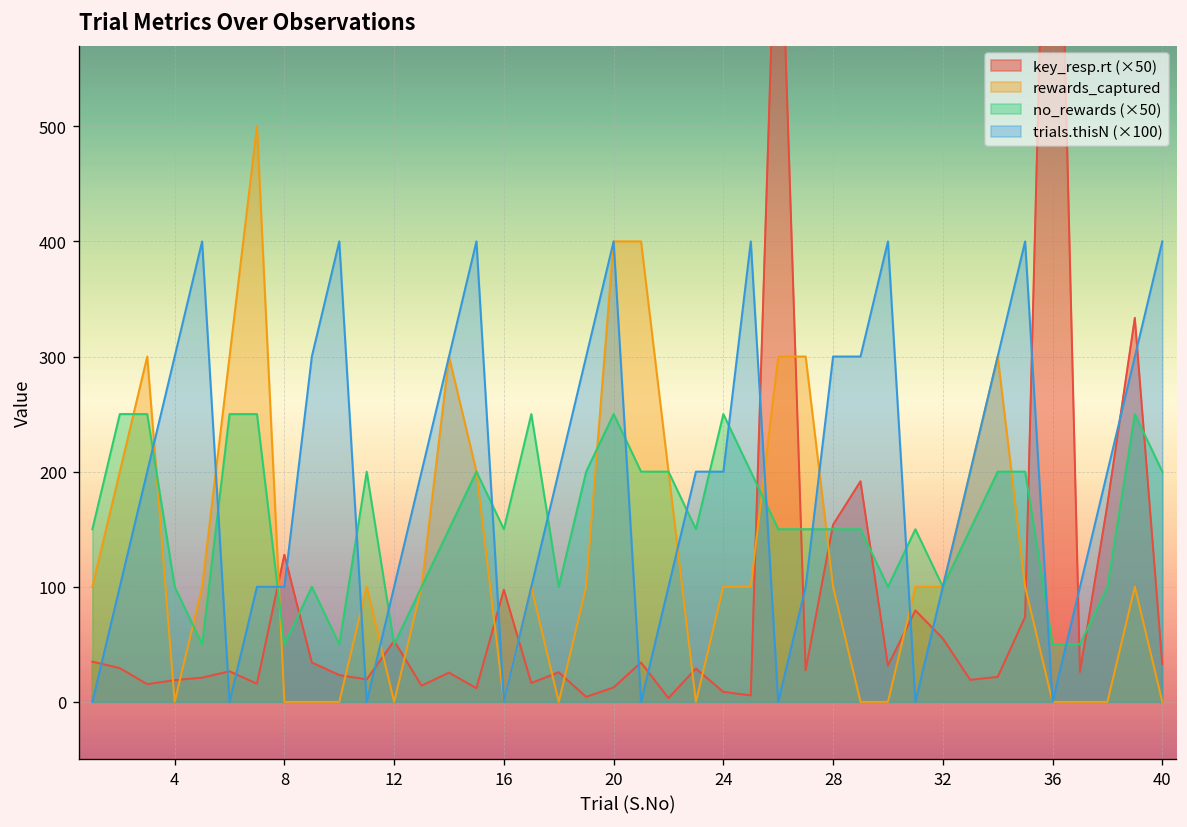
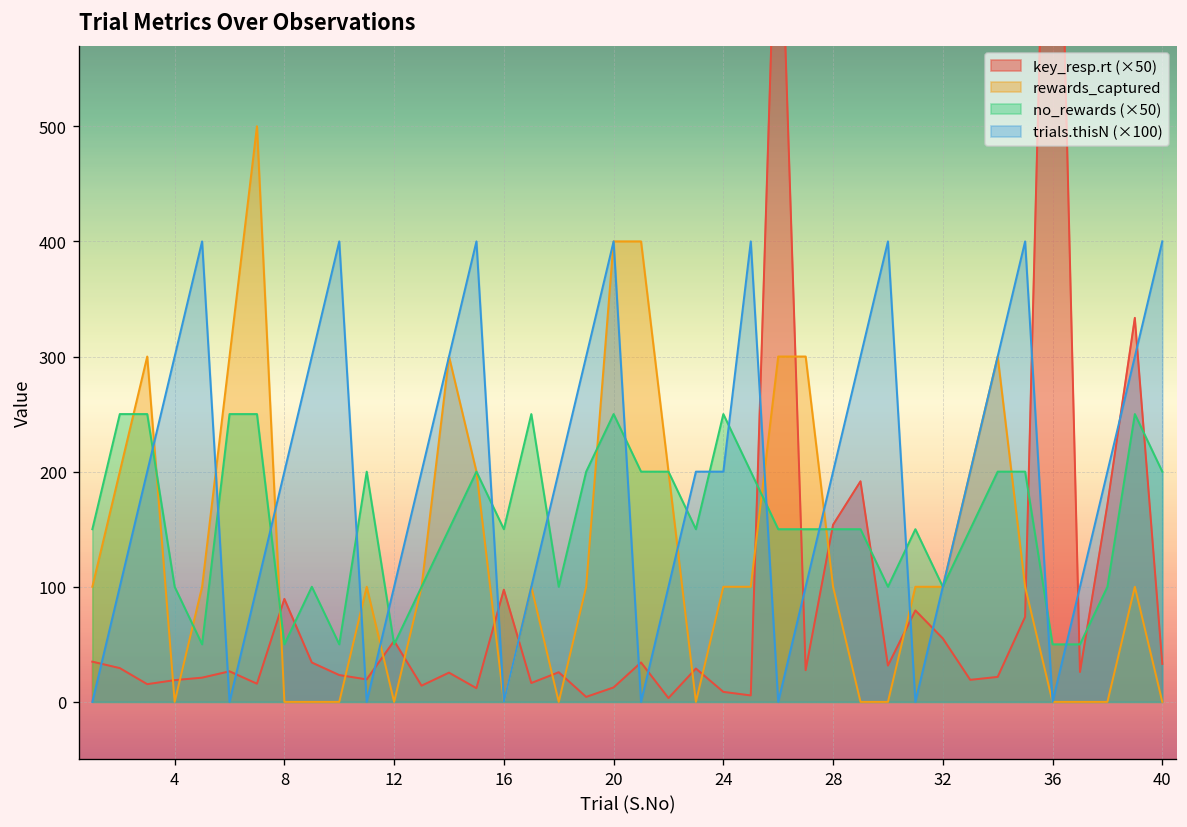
  {
    "key_resp.rt (×50)": {
      "4": 20,
-     "8": 130,
+     "8": 90,
      "12": 50,
      "16": 100,
      "20": 10,
      "24": 10,
      "28": 150,
      "32": 60,
      "40": 30
    },
    "rewards_captured": {
      "4": 0,
      "8": 0,
      "12": 0,
      "24": 100,
      "28": 100,
      "40": 0
    },
    "no_rewards (×50)": {
      "4": 100,
      "8": 50,
      "12": 50,
      "16": 150,
      "20": 250,
      "24": 250,
      "28": 150,
      "36": 50,
      "40": 200
    },
    "trials.thisN (×100)": {
      "4": 300,
-     "8": 100,
+     "8": 200,
      "12": 100,
      "24": 200,
-     "28": 300,
+     "28": 200,
      "40": 400
    }
  }
